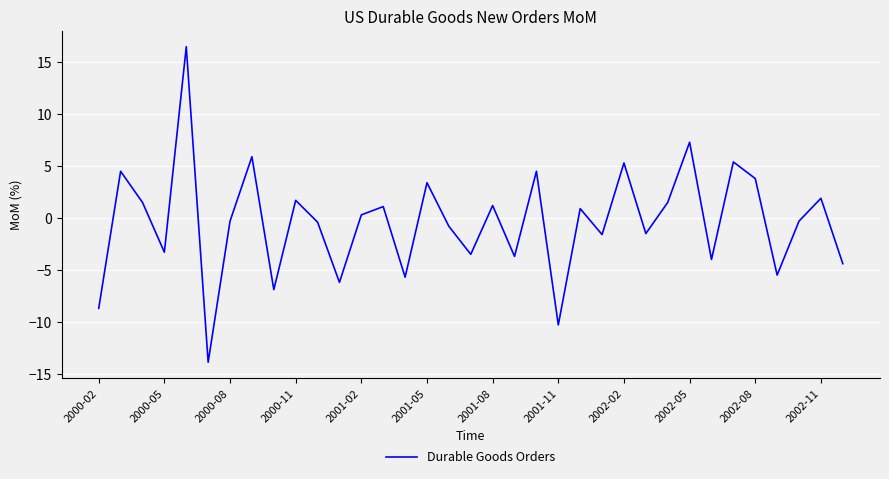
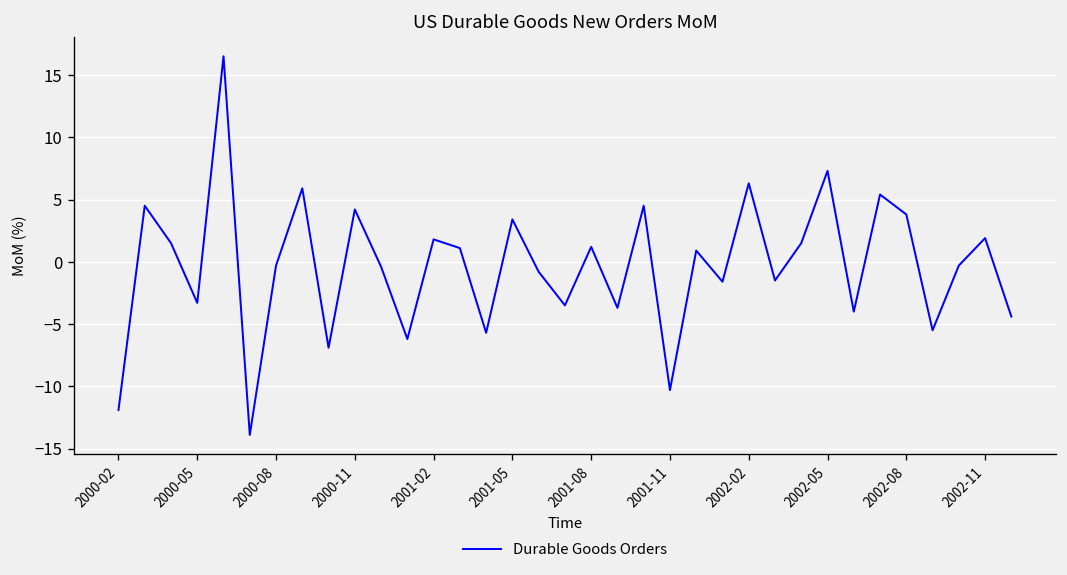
  {
-   "2000-02": -8.7,
+   "2000-02": -11.9,
    "2000-05": -3.3,
    "2000-08": -0.3,
-   "2000-11": 1.7,
-   "2001-02": 0.3,
+   "2000-11": 4.2,
+   "2001-02": 1.8,
    "2001-05": 3.4,
    "2001-08": 1.2,
    "2001-11": -10.3,
-   "2002-02": 5.3,
+   "2002-02": 6.3,
    "2002-05": 7.3,
    "2002-08": 3.8,
    "2002-11": 1.9
  }
